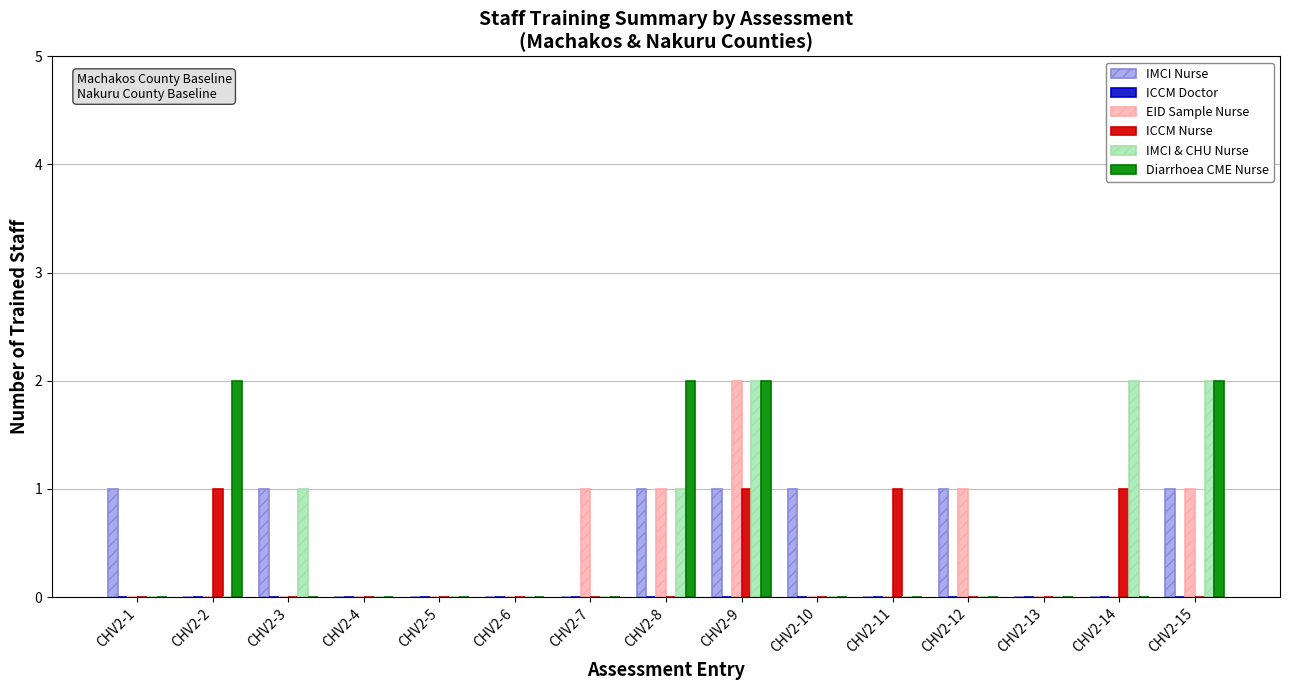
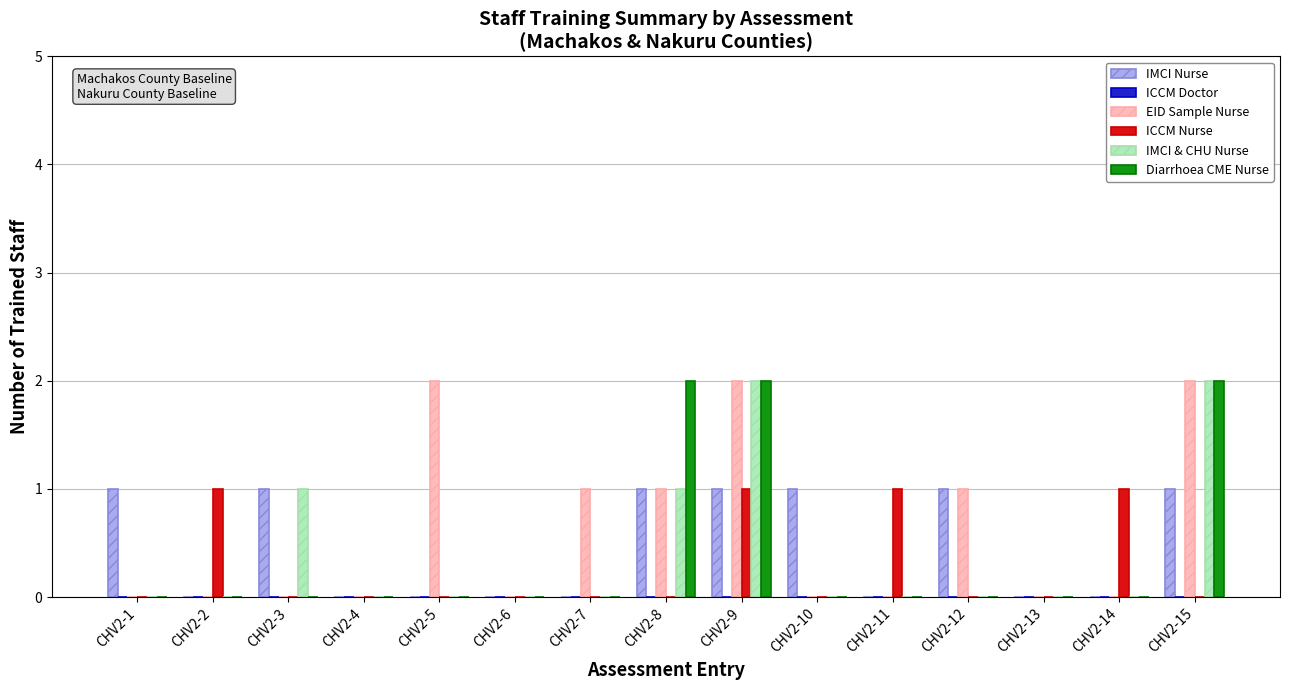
  {
    "IMCI Nurse": {
      "CHV2-1": 1,
      "CHV2-2": 0,
      "CHV2-3": 1,
      "CHV2-4": 0,
      "CHV2-5": 0,
      "CHV2-6": 0,
      "CHV2-7": 0,
      "CHV2-8": 1,
      "CHV2-9": 1,
      "CHV2-10": 1,
      "CHV2-11": 0,
      "CHV2-12": 1,
      "CHV2-13": 0,
      "CHV2-14": 0,
      "CHV2-15": 1
    },
    "ICCM Doctor": {
      "CHV2-1": 0,
      "CHV2-2": 0,
      "CHV2-3": 0,
      "CHV2-4": 0,
      "CHV2-5": 0,
      "CHV2-6": 0,
      "CHV2-7": 0,
      "CHV2-8": 0,
      "CHV2-9": 0,
      "CHV2-10": 0,
      "CHV2-11": 0,
      "CHV2-12": 0,
      "CHV2-13": 0,
      "CHV2-14": 0,
      "CHV2-15": 0
    },
    "EID Sample Nurse": {
      "CHV2-1": 0,
      "CHV2-2": 0,
      "CHV2-3": 0,
      "CHV2-4": 0,
-     "CHV2-5": 0,
+     "CHV2-5": 2,
      "CHV2-6": 0,
      "CHV2-7": 1,
      "CHV2-8": 1,
      "CHV2-9": 2,
      "CHV2-10": 0,
      "CHV2-11": 0,
      "CHV2-12": 1,
      "CHV2-13": 0,
      "CHV2-14": 0,
-     "CHV2-15": 1
+     "CHV2-15": 2
    },
    "ICCM Nurse": {
      "CHV2-1": 0,
      "CHV2-2": 1,
      "CHV2-3": 0,
      "CHV2-4": 0,
      "CHV2-5": 0,
      "CHV2-6": 0,
      "CHV2-7": 0,
      "CHV2-8": 0,
      "CHV2-9": 1,
      "CHV2-10": 0,
      "CHV2-11": 1,
      "CHV2-12": 0,
      "CHV2-13": 0,
      "CHV2-14": 1,
      "CHV2-15": 0
    },
    "IMCI & CHU Nurse": {
      "CHV2-1": 0,
      "CHV2-2": 0,
      "CHV2-3": 1,
      "CHV2-4": 0,
      "CHV2-5": 0,
      "CHV2-6": 0,
      "CHV2-7": 0,
      "CHV2-8": 1,
      "CHV2-9": 2,
      "CHV2-10": 0,
      "CHV2-11": 0,
      "CHV2-12": 0,
      "CHV2-13": 0,
-     "CHV2-14": 2,
+     "CHV2-14": 0,
      "CHV2-15": 2
    },
    "Diarrhoea CME Nurse": {
      "CHV2-1": 0,
-     "CHV2-2": 2,
+     "CHV2-2": 0,
      "CHV2-3": 0,
      "CHV2-4": 0,
      "CHV2-5": 0,
      "CHV2-6": 0,
      "CHV2-7": 0,
      "CHV2-8": 2,
      "CHV2-9": 2,
      "CHV2-10": 0,
      "CHV2-11": 0,
      "CHV2-12": 0,
      "CHV2-13": 0,
      "CHV2-14": 0,
      "CHV2-15": 2
    }
  }
